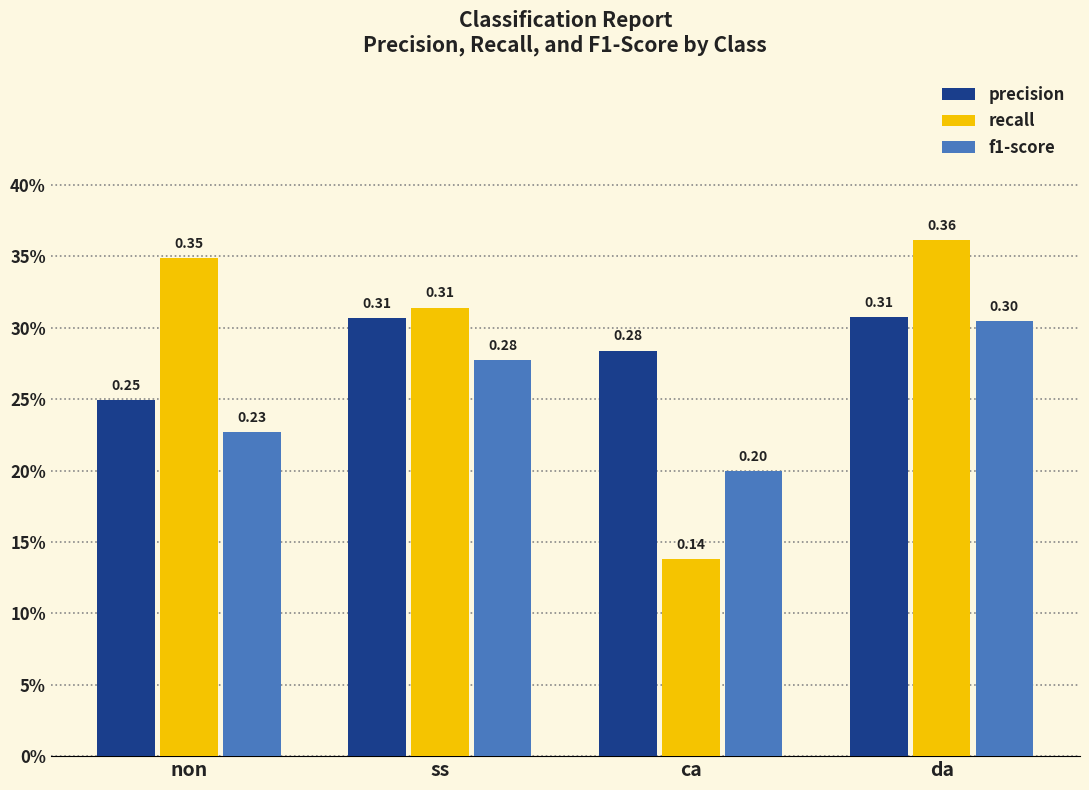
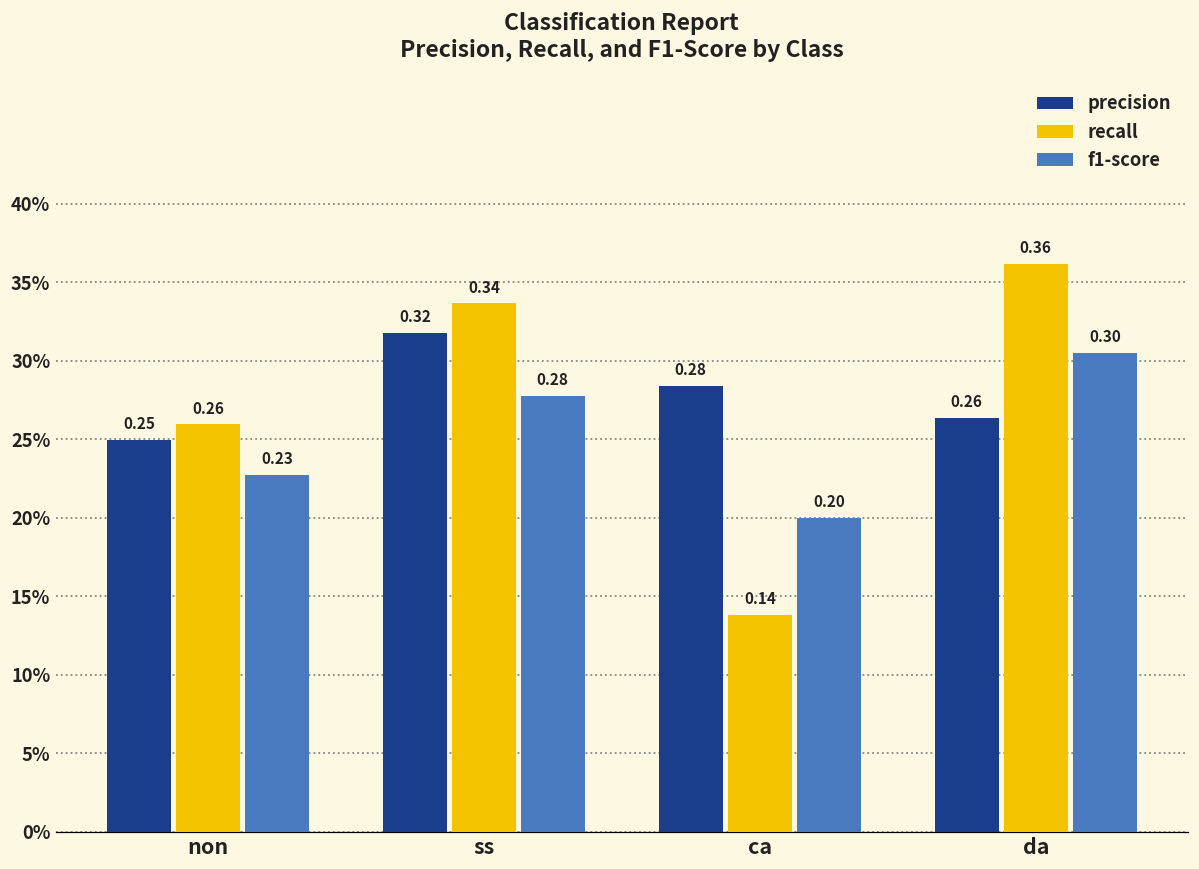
  {
    "precision": {
      "non": 0.25,
-     "ss": 0.31,
+     "ss": 0.32,
      "ca": 0.28,
-     "da": 0.31
+     "da": 0.26
    },
    "recall": {
-     "non": 0.35,
-     "ss": 0.31,
+     "non": 0.26,
+     "ss": 0.34,
      "ca": 0.14,
      "da": 0.36
    },
    "f1-score": {
      "non": 0.23,
      "ss": 0.28,
      "ca": 0.20,
      "da": 0.30
    }
  }
